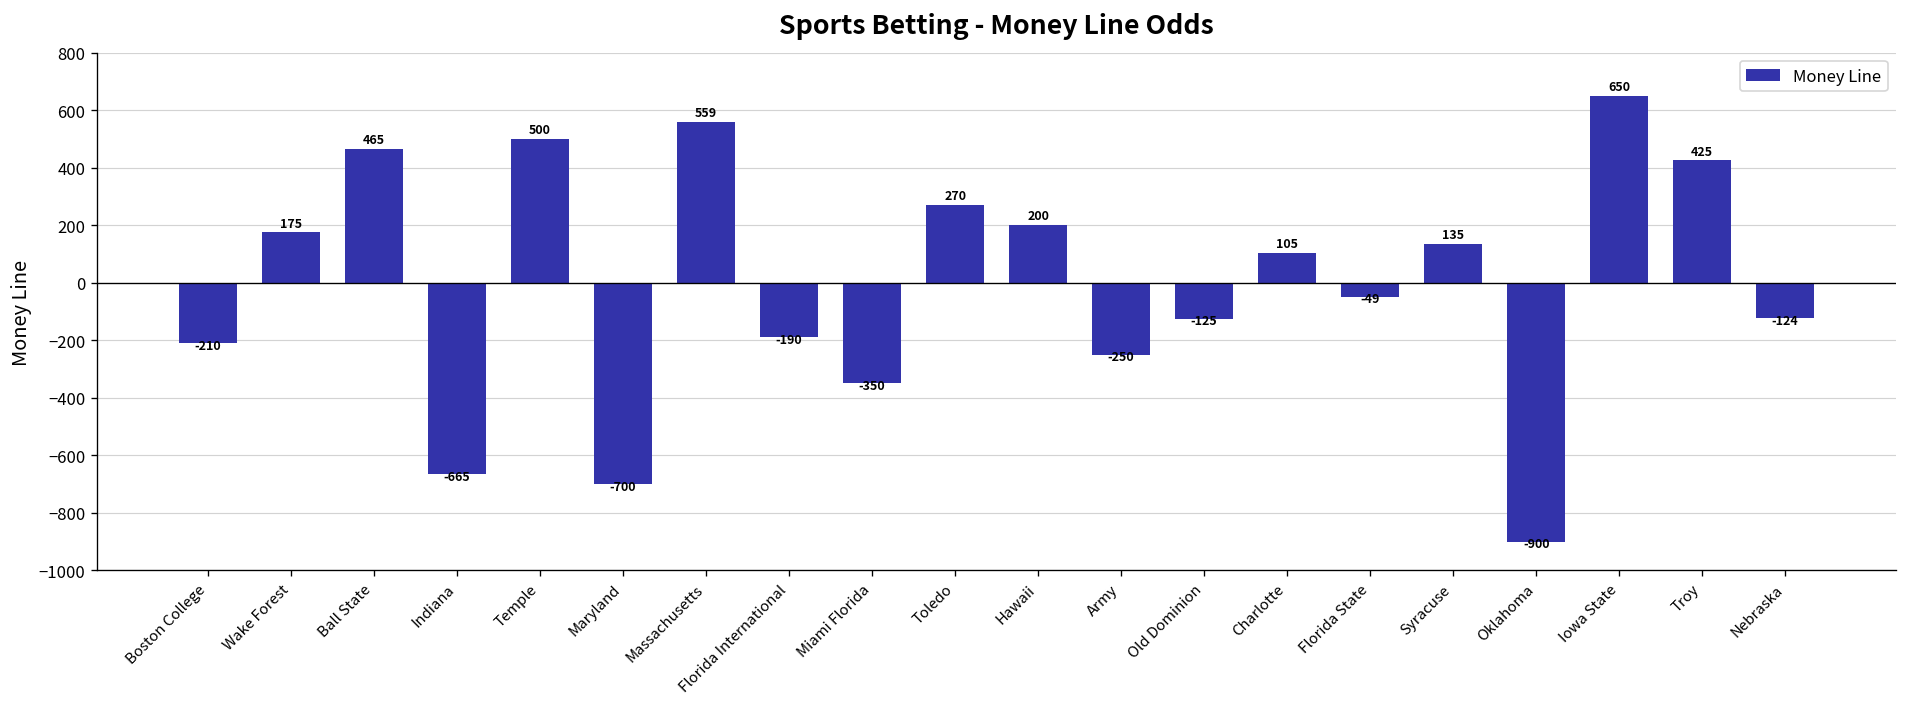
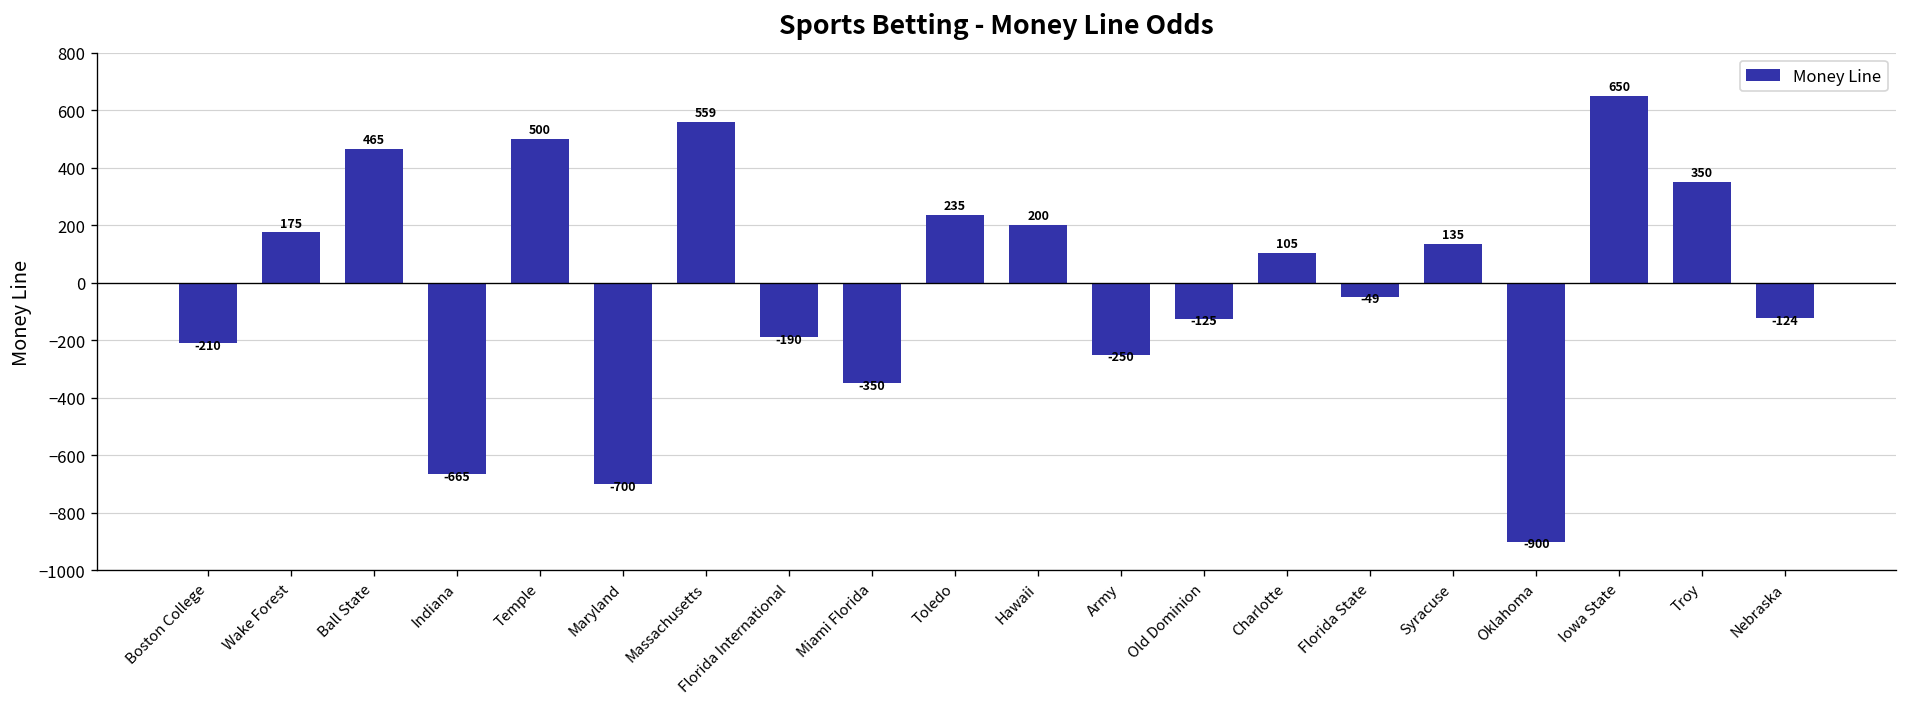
  {
    "Boston College": -210,
    "Wake Forest": 175,
    "Ball State": 465,
    "Indiana": -665,
    "Temple": 500,
    "Maryland": -700,
    "Massachusetts": 559,
    "Florida International": -190,
    "Miami Florida": -350,
-   "Toledo": 270,
+   "Toledo": 235,
    "Hawaii": 200,
    "Army": -250,
    "Old Dominion": -125,
    "Charlotte": 105,
    "Florida State": -49,
    "Syracuse": 135,
    "Oklahoma": -900,
    "Iowa State": 650,
-   "Troy": 425,
+   "Troy": 350,
    "Nebraska": -124
  }
